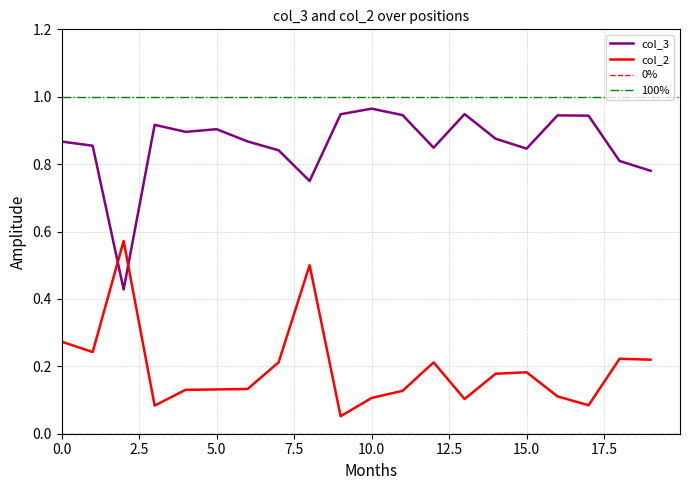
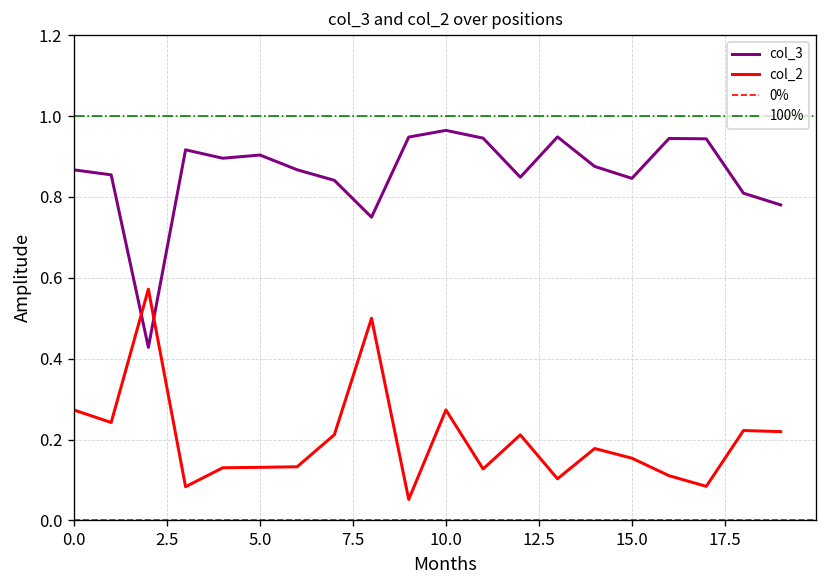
  {
    "col_3": {
      "0.0": 0.87,
      "5.0": 0.90,
      "10.0": 0.96,
      "15.0": 0.85
    },
    "col_2": {
      "0.0": 0.27,
      "5.0": 0.13,
-     "10.0": 0.11,
-     "15.0": 0.18
+     "10.0": 0.27,
+     "15.0": 0.15
    }
  }
